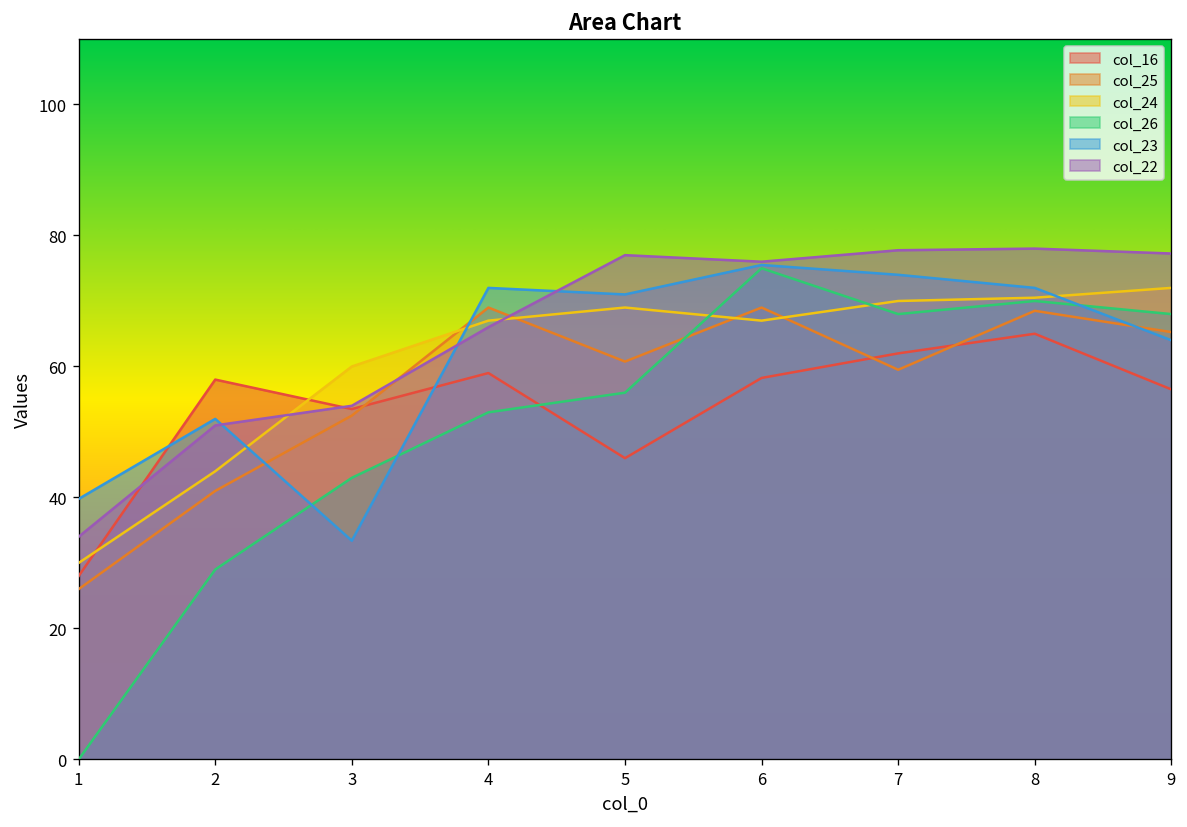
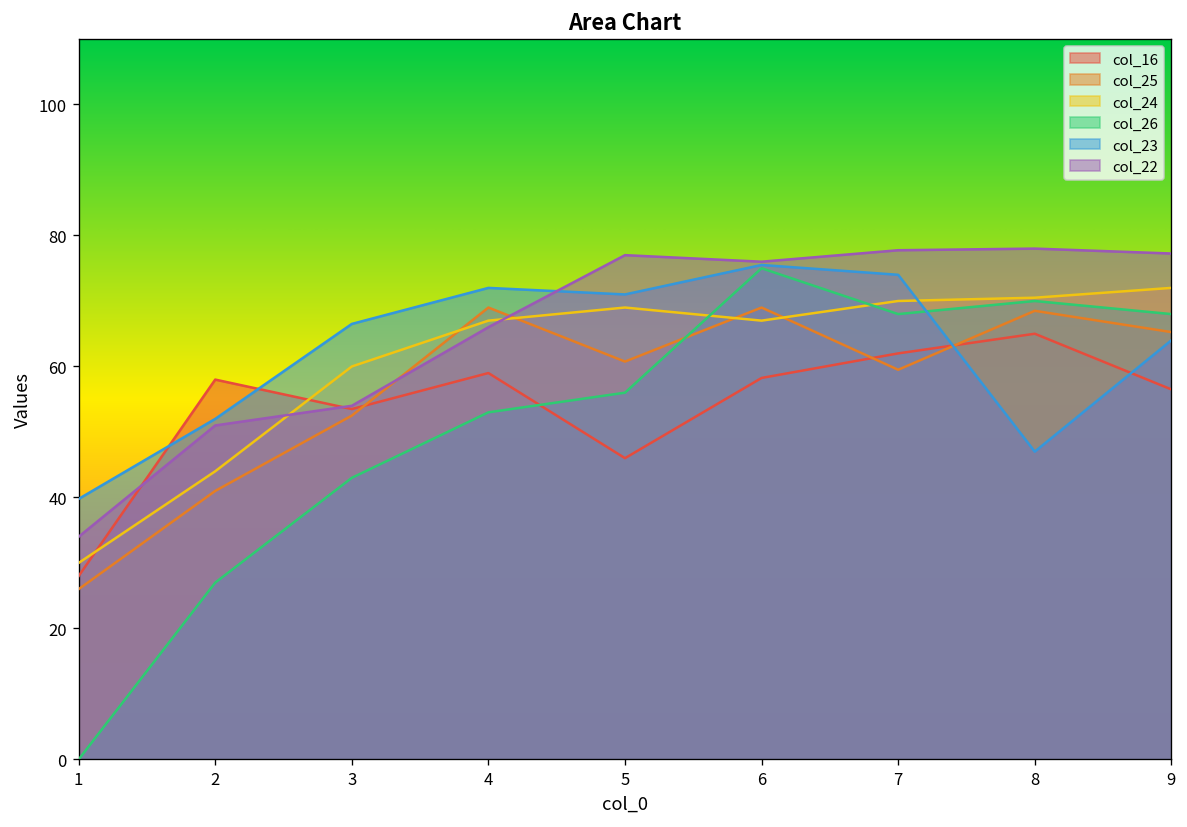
  {
    "col_26": {
      "1": 0,
-     "2": 29,
+     "2": 27,
      "3": 43,
      "4": 53,
      "5": 56,
      "6": 75,
      "7": 68,
      "8": 70,
      "9": 68
    },
    "col_23": {
      "1": 40,
      "2": 52,
-     "3": 33,
+     "3": 67,
      "4": 72,
      "5": 71,
      "6": 76,
      "7": 74,
-     "8": 72,
+     "8": 47,
      "9": 64
    },
    "col_22": {
      "1": 34,
      "2": 51,
      "3": 54,
      "4": 66,
      "5": 77,
      "6": 76,
      "7": 78,
      "8": 78,
      "9": 77
    }
  }
